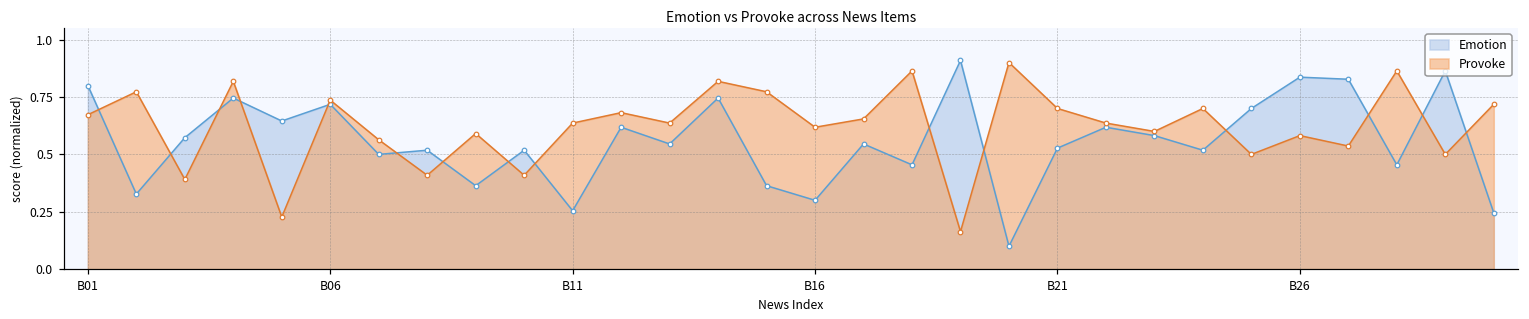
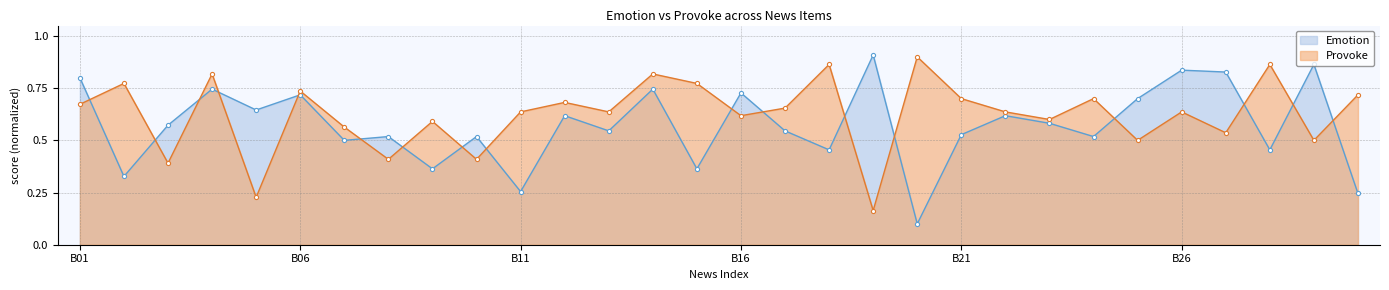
  {
    "Emotion": {
      "B01": 0.80,
      "B06": 0.72,
      "B11": 0.25,
-     "B16": 0.30,
+     "B16": 0.73,
      "B21": 0.53,
      "B26": 0.84
    },
    "Provoke": {
      "B01": 0.67,
      "B06": 0.74,
      "B11": 0.64,
      "B16": 0.62,
      "B21": 0.70,
-     "B26": 0.58
+     "B26": 0.64
    }
  }
